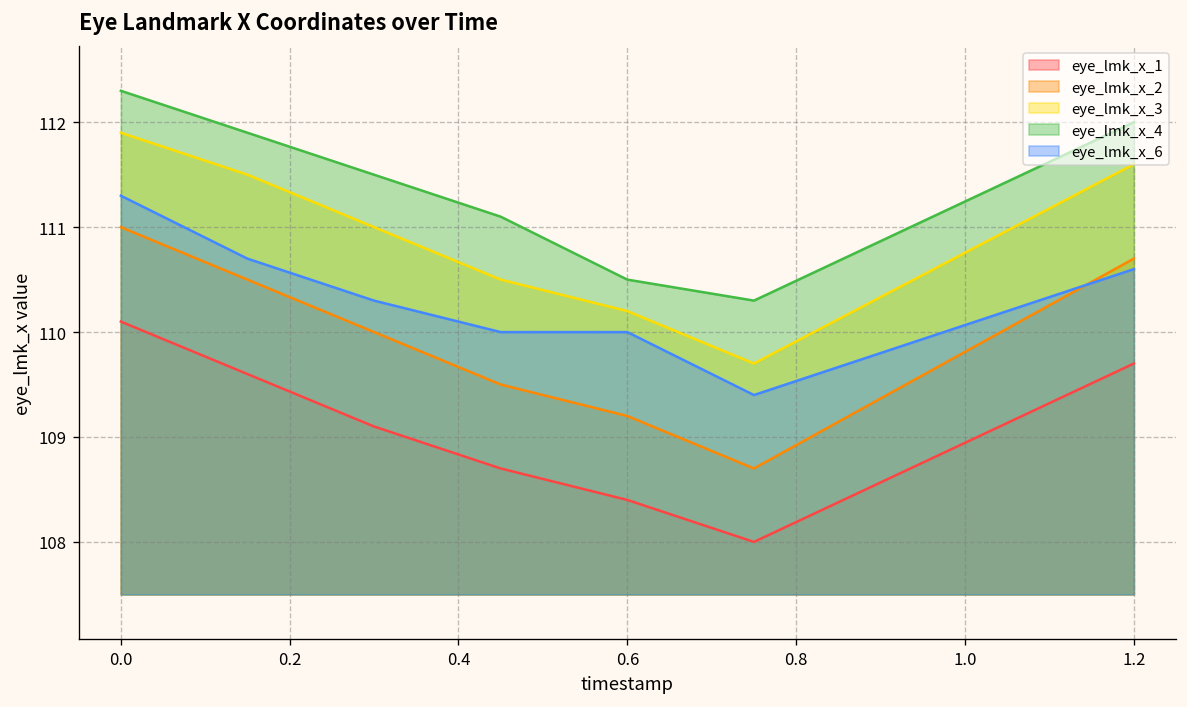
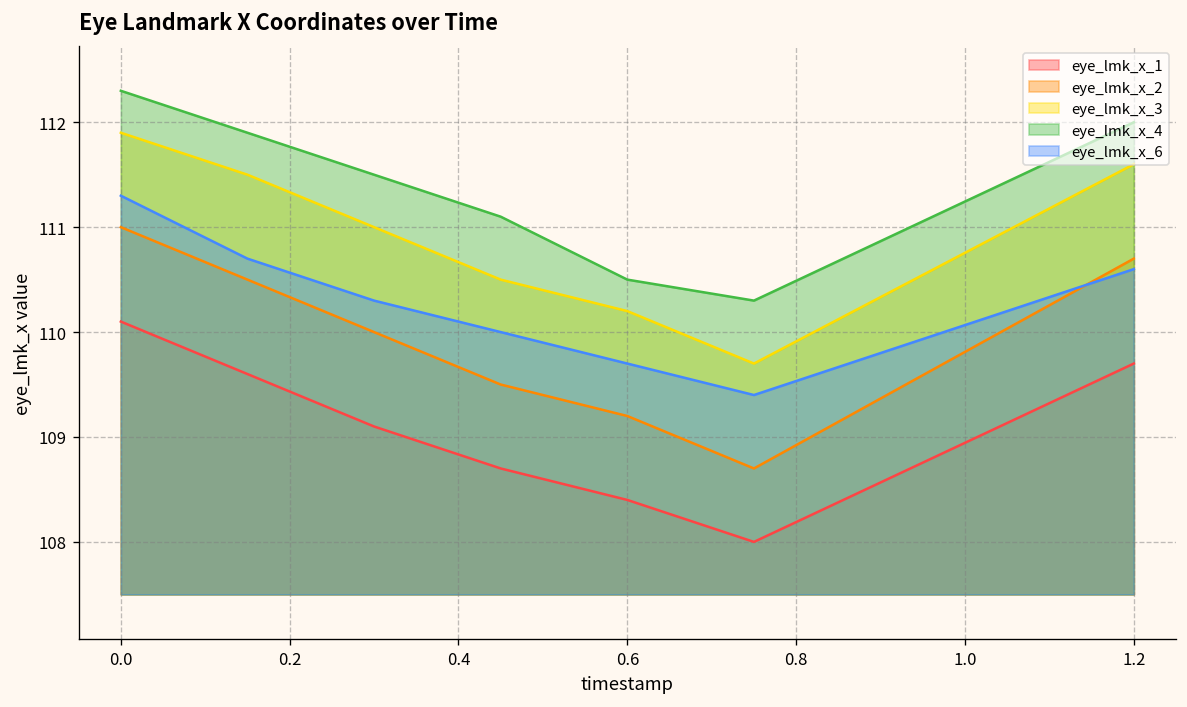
  {
    "eye_lmk_x_4": {
      "0.0": 112.3,
      "0.6": 110.5
    },
    "eye_lmk_x_6": {
      "0.0": 111.3,
-     "0.6": 110.0,
+     "0.6": 109.7,
      "1.2": 110.6
    }
  }
